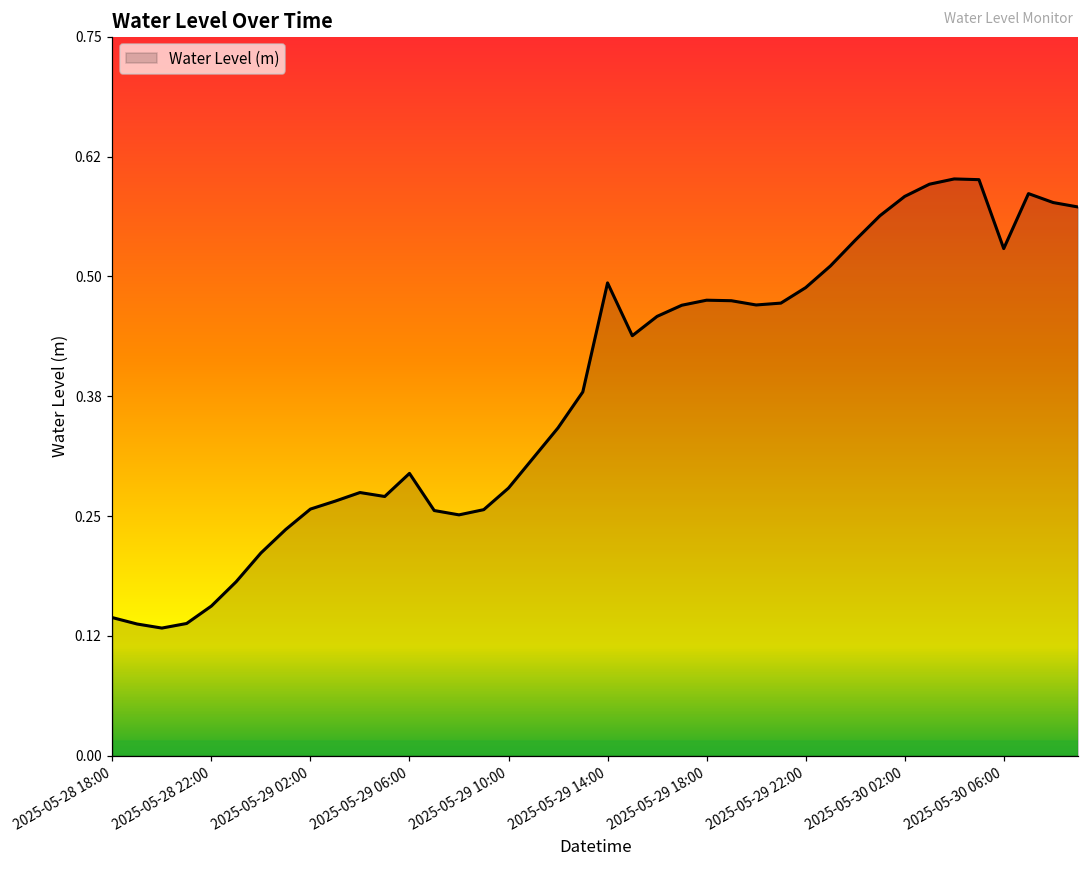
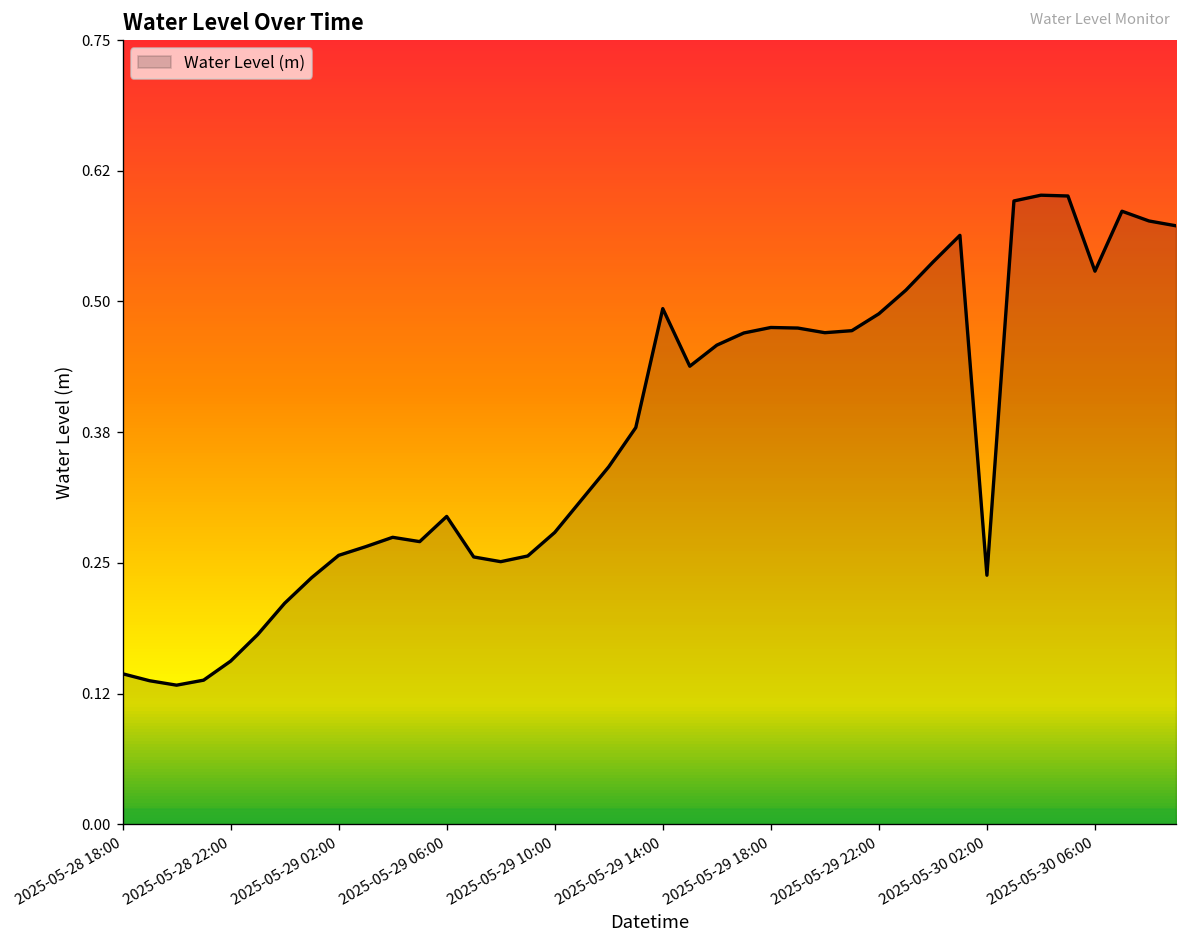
  {
    "2025-05-28 18:00": 0.14,
    "2025-05-28 22:00": 0.16,
    "2025-05-29 02:00": 0.26,
    "2025-05-29 06:00": 0.29,
    "2025-05-29 10:00": 0.28,
    "2025-05-29 14:00": 0.49,
    "2025-05-29 18:00": 0.48,
    "2025-05-29 22:00": 0.49,
-   "2025-05-30 02:00": 0.58,
+   "2025-05-30 02:00": 0.24,
    "2025-05-30 06:00": 0.53
  }
